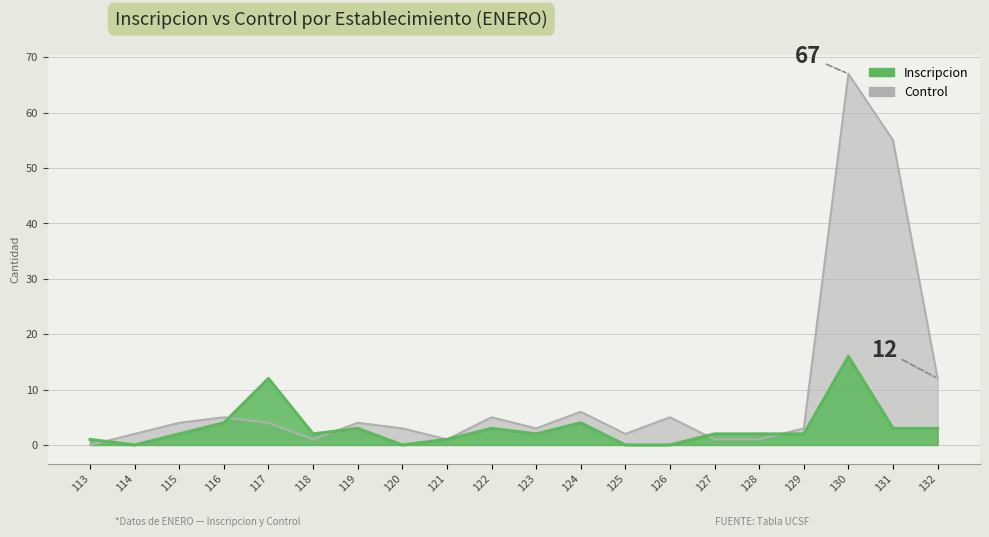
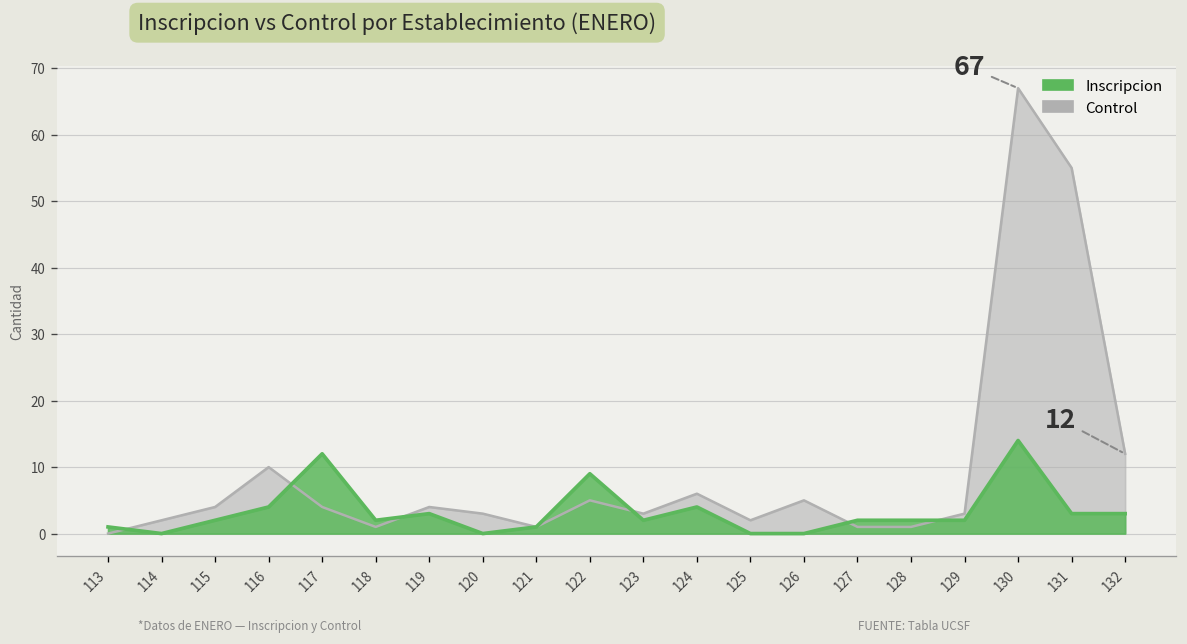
  {
    "Control": {
      "113": 0,
      "114": 2,
      "115": 4,
-     "116": 5,
+     "116": 10,
      "117": 4,
      "118": 1,
      "119": 4,
      "120": 3,
      "122": 5,
      "123": 3,
      "124": 6,
      "125": 2,
      "126": 5,
      "127": 1,
      "128": 1,
      "129": 3,
      "131": 55
    },
    "Inscripcion": {
      "113": 1,
      "114": 0,
      "115": 2,
      "116": 4,
      "117": 12,
      "118": 2,
      "119": 3,
      "120": 0,
-     "122": 3,
+     "122": 9,
      "123": 2,
      "124": 4,
      "125": 0,
      "126": 0,
      "127": 2,
      "128": 2,
      "129": 2,
-     "130": 16,
+     "130": 14,
      "131": 3,
      "132": 3
    }
  }
